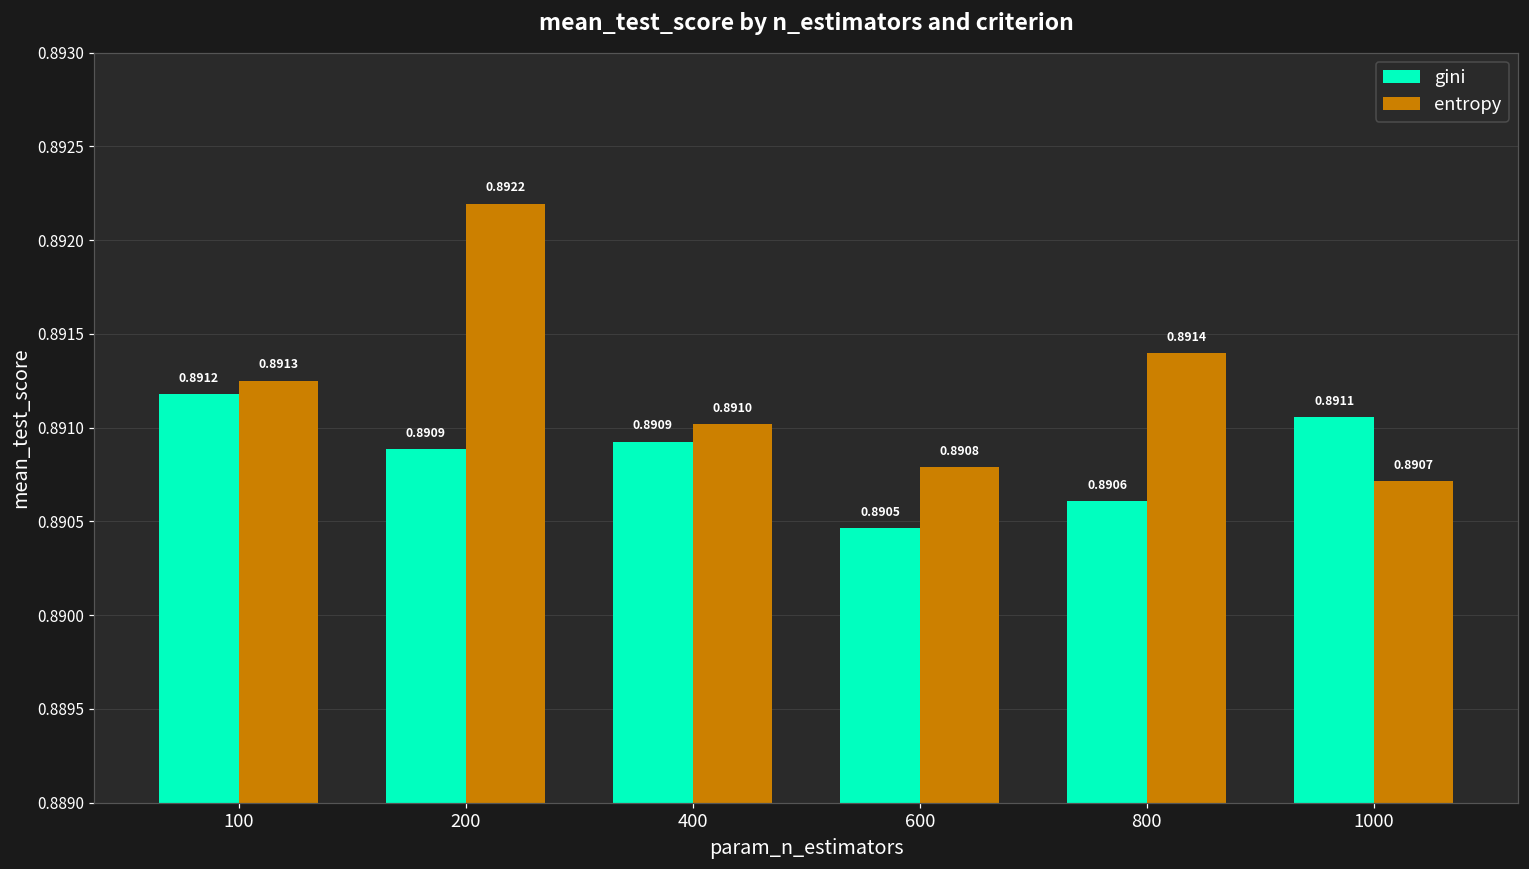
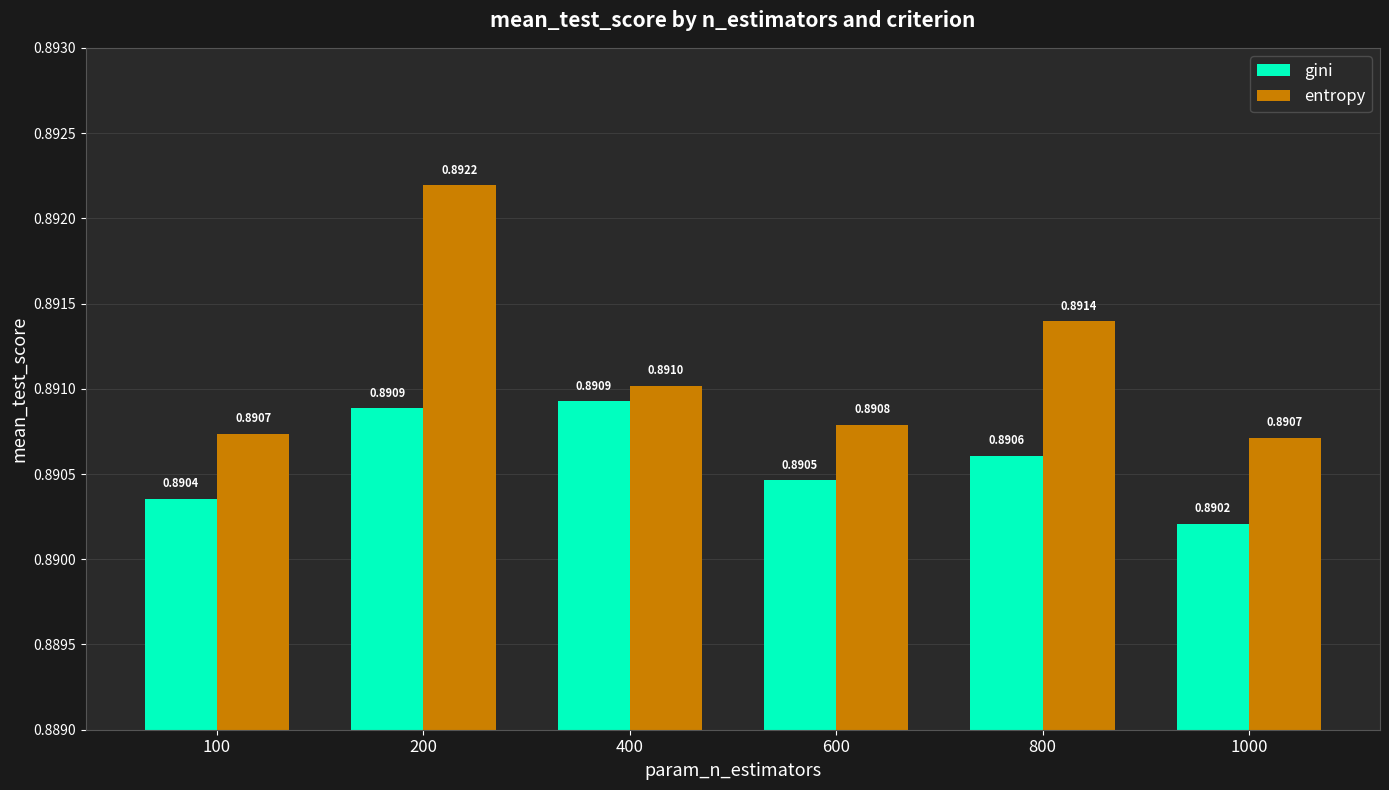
  {
    "gini": {
-     "100": 0.8912,
+     "100": 0.8904,
      "200": 0.8909,
      "400": 0.8909,
      "600": 0.8905,
      "800": 0.8906,
-     "1000": 0.8911
+     "1000": 0.8902
    },
    "entropy": {
-     "100": 0.8913,
+     "100": 0.8907,
      "200": 0.8922,
      "400": 0.8910,
      "600": 0.8908,
      "800": 0.8914,
      "1000": 0.8907
    }
  }
